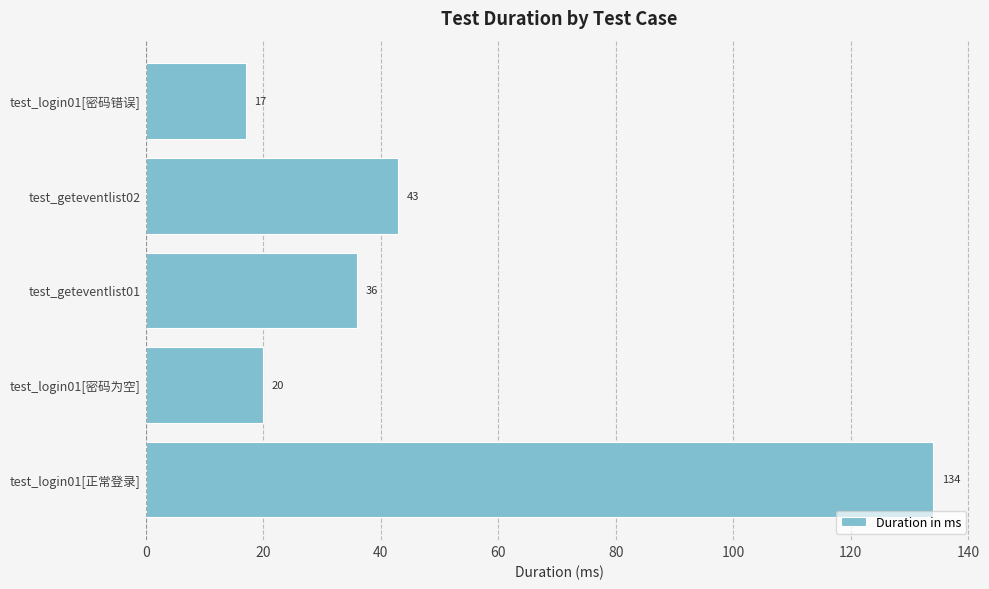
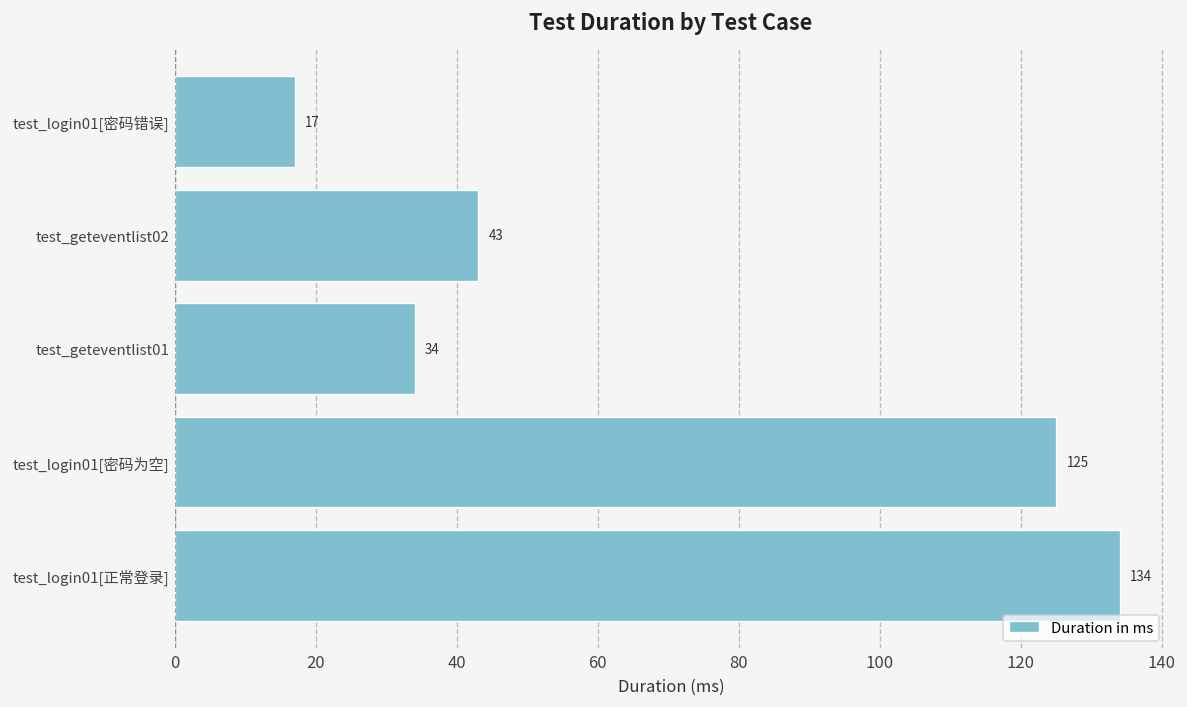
  {
    "test_login01[密码错误]": 17,
    "test_geteventlist02": 43,
-   "test_geteventlist01": 36,
-   "test_login01[密码为空]": 20,
+   "test_geteventlist01": 34,
+   "test_login01[密码为空]": 125,
    "test_login01[正常登录]": 134
  }
